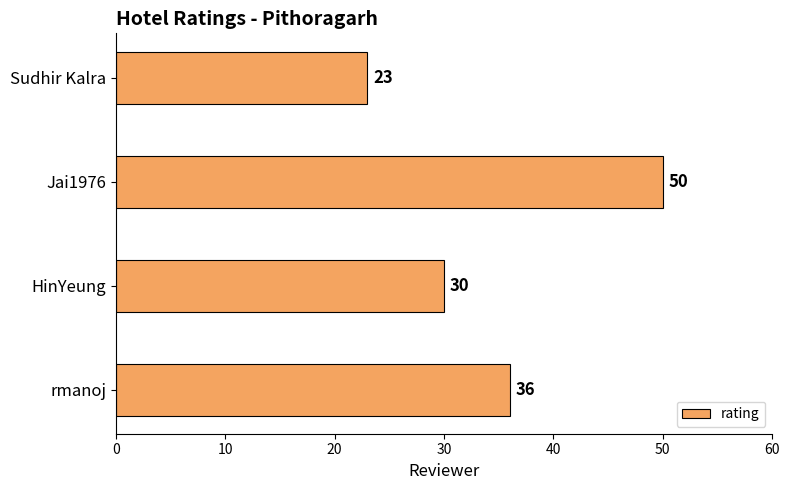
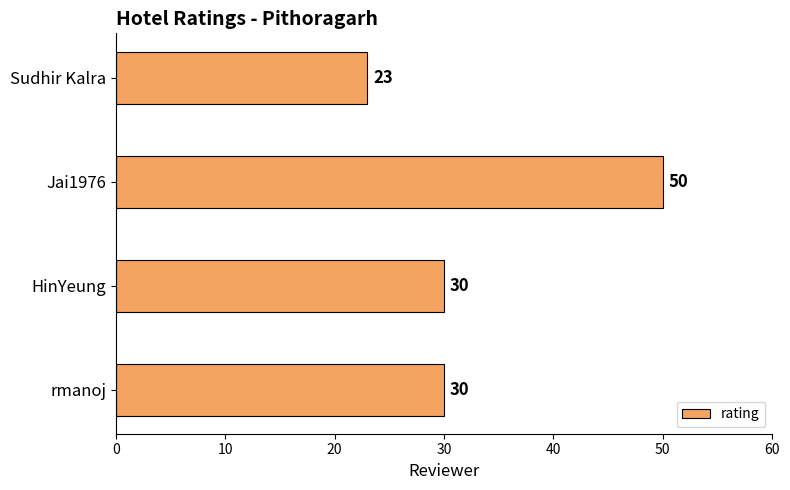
  {
    "Sudhir Kalra": 23,
    "Jai1976": 50,
    "HinYeung": 30,
-   "rmanoj": 36
+   "rmanoj": 30
  }
